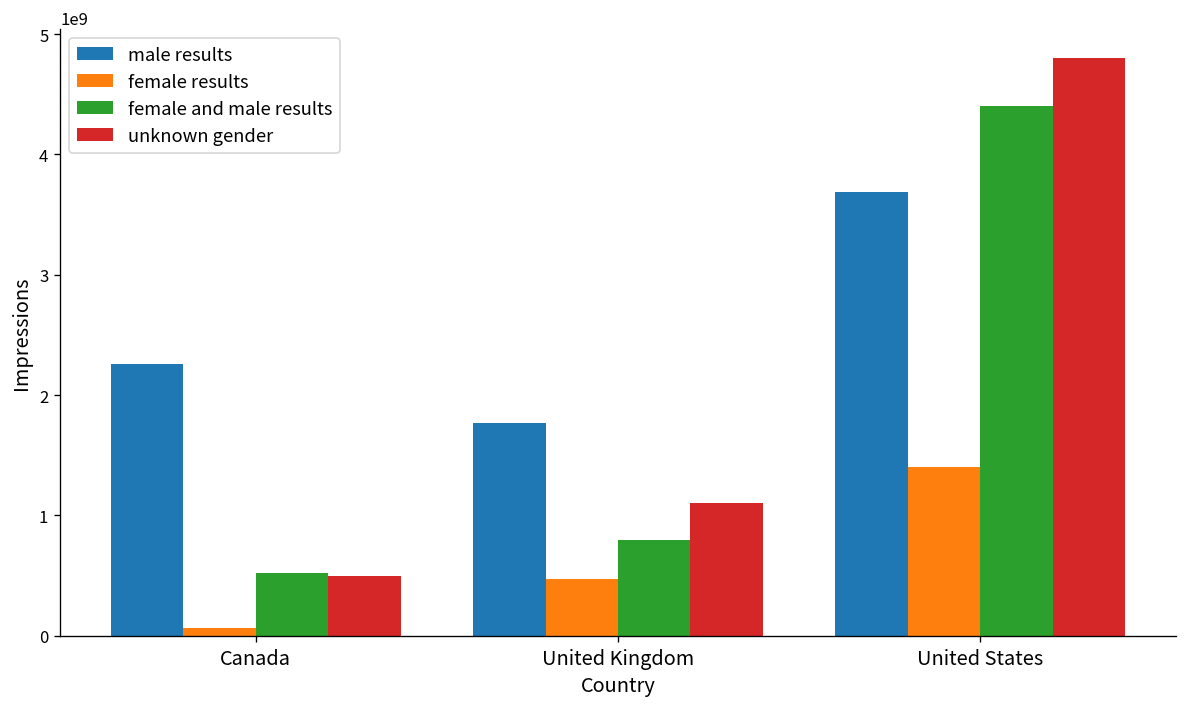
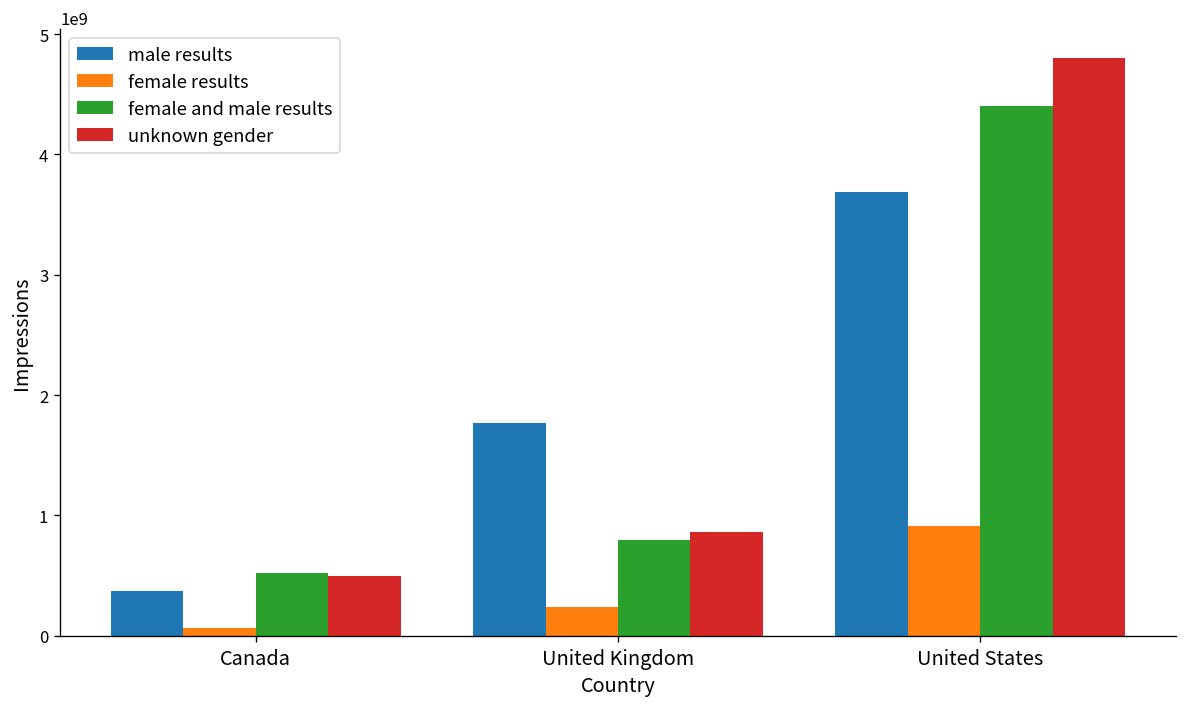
  {
    "male results": {
-     "Canada": 2260000000,
+     "Canada": 370000000,
      "United Kingdom": 1770000000,
      "United States": 3690000000
    },
    "female results": {
      "Canada": 60000000,
-     "United Kingdom": 480000000,
-     "United States": 1400000000
+     "United Kingdom": 240000000,
+     "United States": 920000000
    },
    "female and male results": {
      "Canada": 520000000,
      "United Kingdom": 790000000,
      "United States": 4400000000
    },
    "unknown gender": {
      "Canada": 500000000,
-     "United Kingdom": 1100000000,
+     "United Kingdom": 870000000,
      "United States": 4800000000
    }
  }
